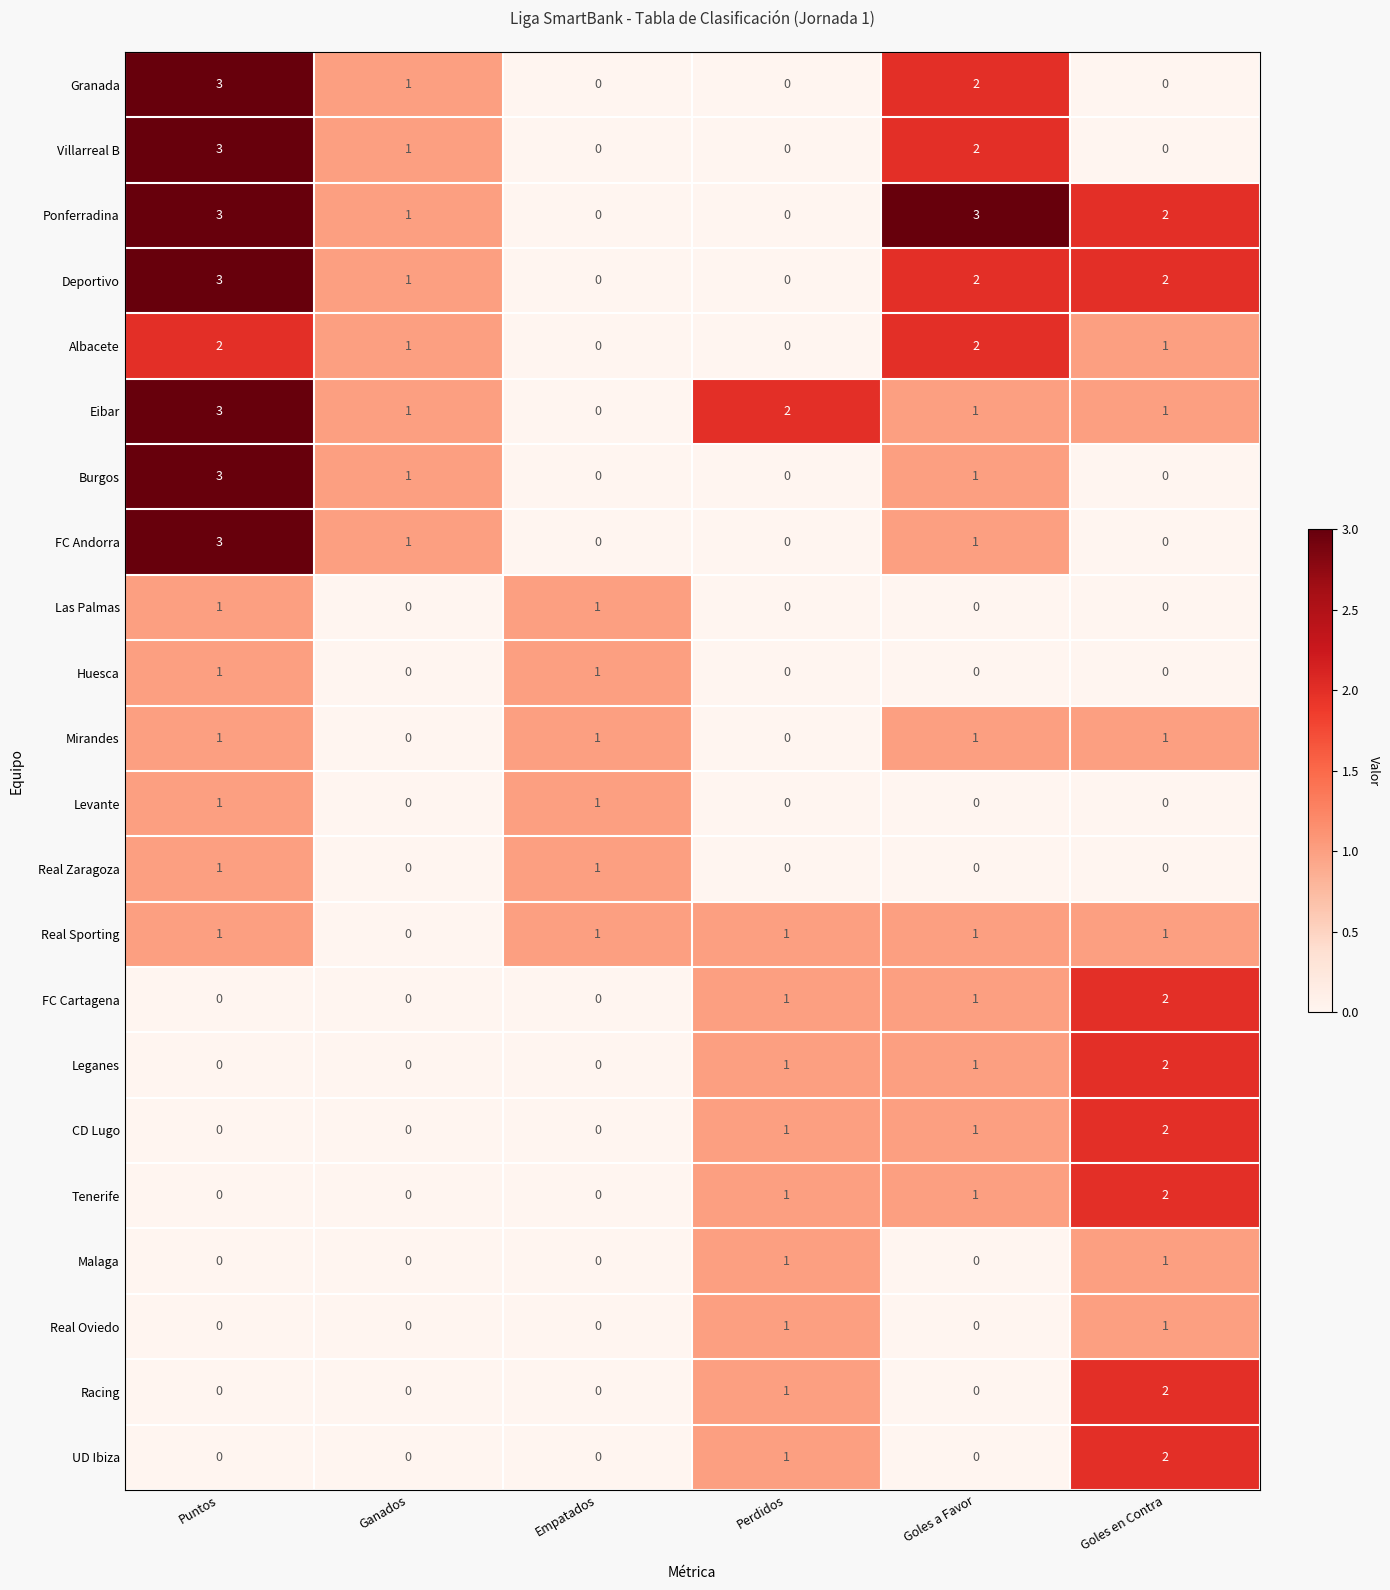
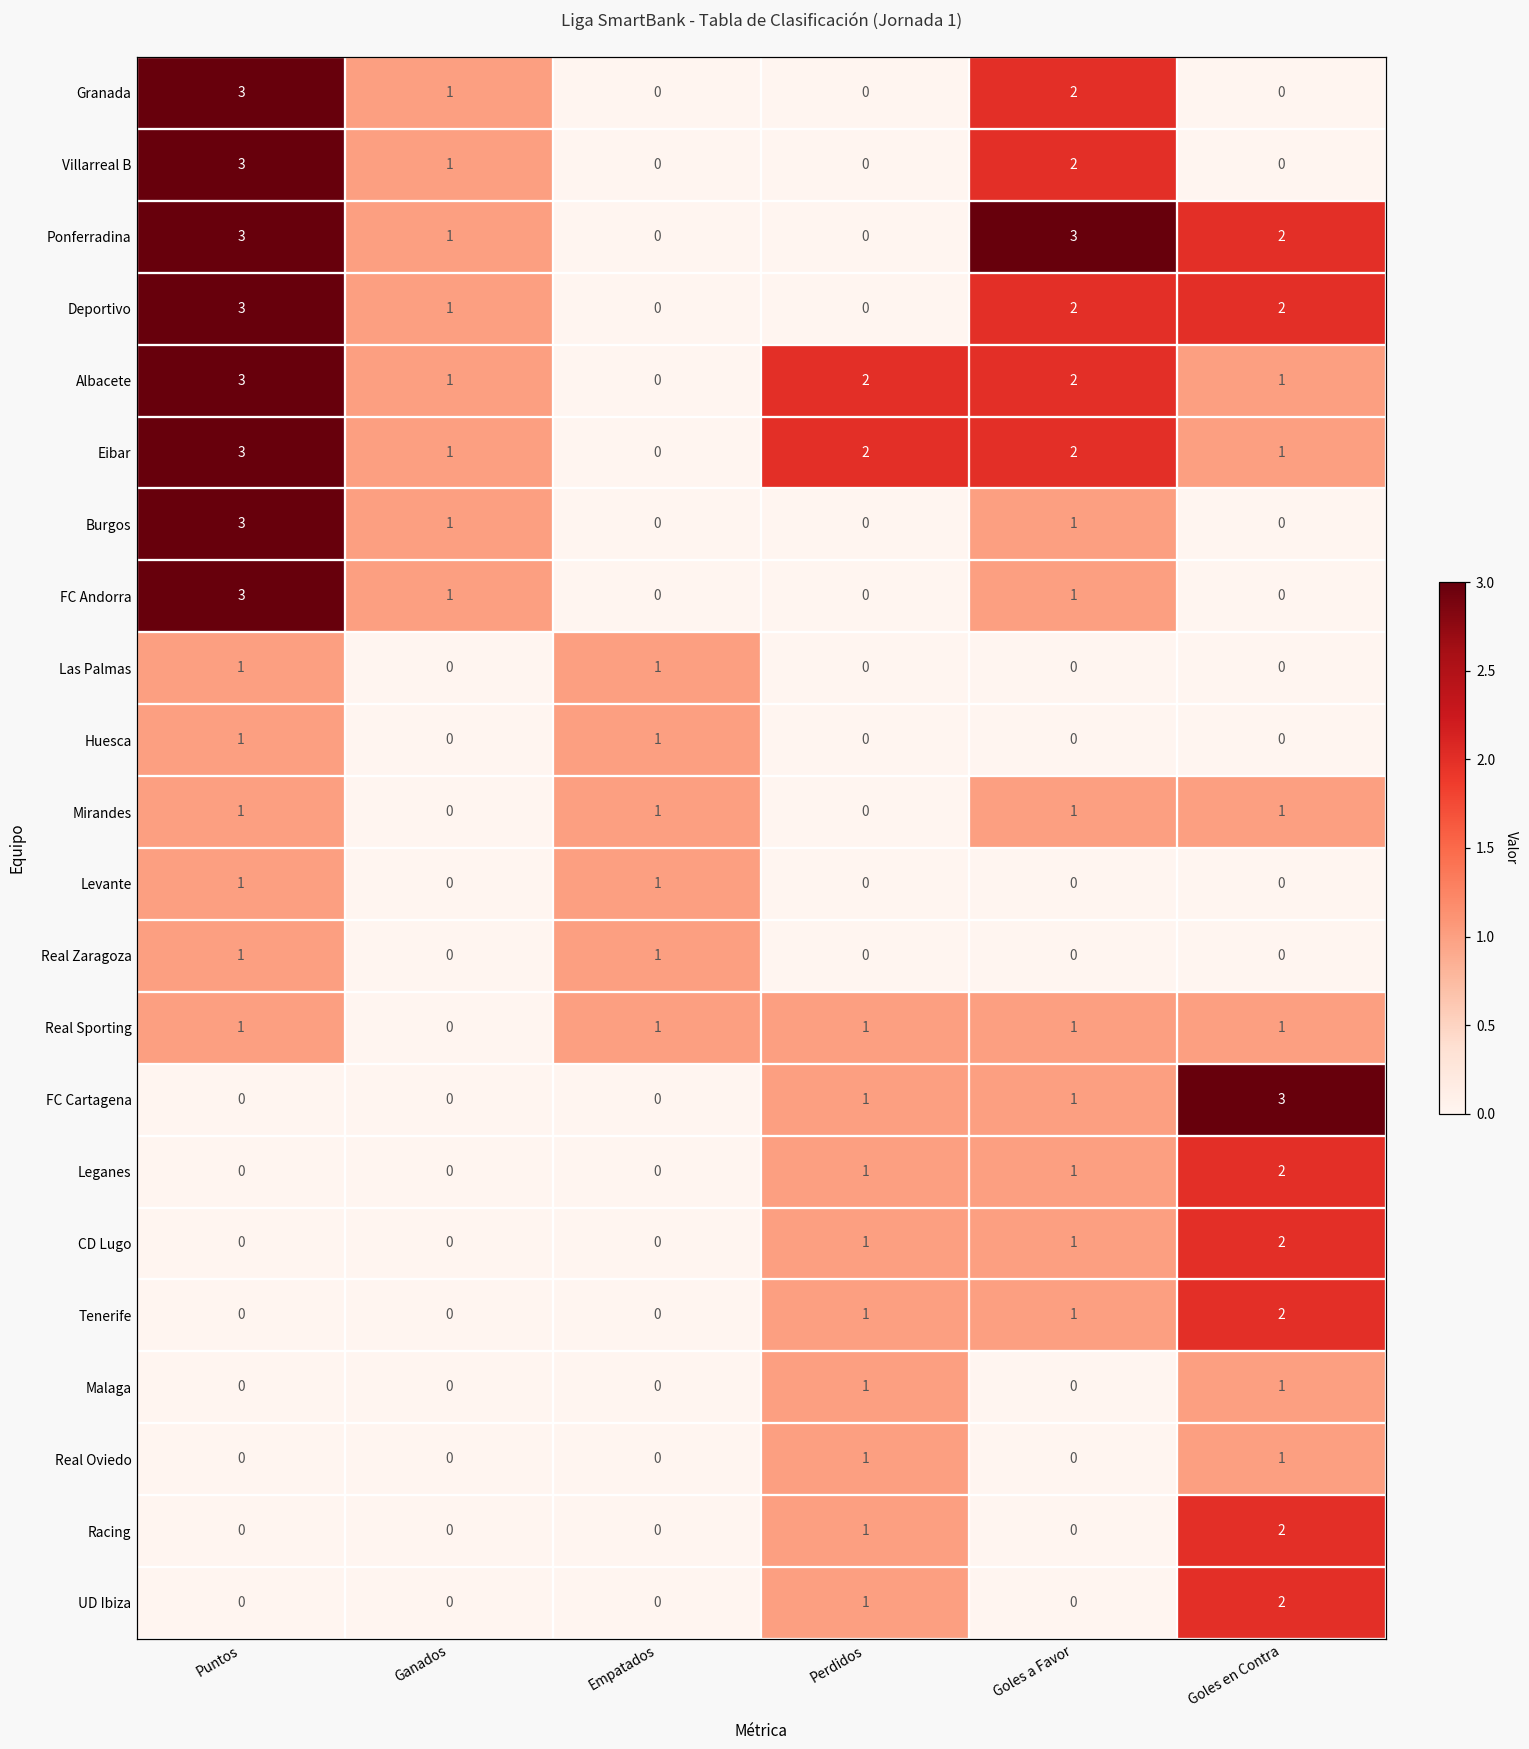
  {
    "Granada": {
      "Puntos": 3,
      "Ganados": 1,
      "Empatados": 0,
      "Perdidos": 0,
      "Goles a Favor": 2,
      "Goles en Contra": 0
    },
    "Villarreal B": {
      "Puntos": 3,
      "Ganados": 1,
      "Empatados": 0,
      "Perdidos": 0,
      "Goles a Favor": 2,
      "Goles en Contra": 0
    },
    "Ponferradina": {
      "Puntos": 3,
      "Ganados": 1,
      "Empatados": 0,
      "Perdidos": 0,
      "Goles a Favor": 3,
      "Goles en Contra": 2
    },
    "Deportivo": {
      "Puntos": 3,
      "Ganados": 1,
      "Empatados": 0,
      "Perdidos": 0,
      "Goles a Favor": 2,
      "Goles en Contra": 2
    },
    "Albacete": {
-     "Puntos": 2,
+     "Puntos": 3,
      "Ganados": 1,
      "Empatados": 0,
-     "Perdidos": 0,
+     "Perdidos": 2,
      "Goles a Favor": 2,
      "Goles en Contra": 1
    },
    "Eibar": {
      "Puntos": 3,
      "Ganados": 1,
      "Empatados": 0,
      "Perdidos": 2,
-     "Goles a Favor": 1,
+     "Goles a Favor": 2,
      "Goles en Contra": 1
    },
    "Burgos": {
      "Puntos": 3,
      "Ganados": 1,
      "Empatados": 0,
      "Perdidos": 0,
      "Goles a Favor": 1,
      "Goles en Contra": 0
    },
    "FC Andorra": {
      "Puntos": 3,
      "Ganados": 1,
      "Empatados": 0,
      "Perdidos": 0,
      "Goles a Favor": 1,
      "Goles en Contra": 0
    },
    "Las Palmas": {
      "Puntos": 1,
      "Ganados": 0,
      "Empatados": 1,
      "Perdidos": 0,
      "Goles a Favor": 0,
      "Goles en Contra": 0
    },
    "Huesca": {
      "Puntos": 1,
      "Ganados": 0,
      "Empatados": 1,
      "Perdidos": 0,
      "Goles a Favor": 0,
      "Goles en Contra": 0
    },
    "Mirandes": {
      "Puntos": 1,
      "Ganados": 0,
      "Empatados": 1,
      "Perdidos": 0,
      "Goles a Favor": 1,
      "Goles en Contra": 1
    },
    "Levante": {
      "Puntos": 1,
      "Ganados": 0,
      "Empatados": 1,
      "Perdidos": 0,
      "Goles a Favor": 0,
      "Goles en Contra": 0
    },
    "Real Zaragoza": {
      "Puntos": 1,
      "Ganados": 0,
      "Empatados": 1,
      "Perdidos": 0,
      "Goles a Favor": 0,
      "Goles en Contra": 0
    },
    "Real Sporting": {
      "Puntos": 1,
      "Ganados": 0,
      "Empatados": 1,
      "Perdidos": 1,
      "Goles a Favor": 1,
      "Goles en Contra": 1
    },
    "FC Cartagena": {
      "Puntos": 0,
      "Ganados": 0,
      "Empatados": 0,
      "Perdidos": 1,
      "Goles a Favor": 1,
-     "Goles en Contra": 2
+     "Goles en Contra": 3
    },
    "Leganes": {
      "Puntos": 0,
      "Ganados": 0,
      "Empatados": 0,
      "Perdidos": 1,
      "Goles a Favor": 1,
      "Goles en Contra": 2
    },
    "CD Lugo": {
      "Puntos": 0,
      "Ganados": 0,
      "Empatados": 0,
      "Perdidos": 1,
      "Goles a Favor": 1,
      "Goles en Contra": 2
    },
    "Tenerife": {
      "Puntos": 0,
      "Ganados": 0,
      "Empatados": 0,
      "Perdidos": 1,
      "Goles a Favor": 1,
      "Goles en Contra": 2
    },
    "Malaga": {
      "Puntos": 0,
      "Ganados": 0,
      "Empatados": 0,
      "Perdidos": 1,
      "Goles a Favor": 0,
      "Goles en Contra": 1
    },
    "Real Oviedo": {
      "Puntos": 0,
      "Ganados": 0,
      "Empatados": 0,
      "Perdidos": 1,
      "Goles a Favor": 0,
      "Goles en Contra": 1
    },
    "Racing": {
      "Puntos": 0,
      "Ganados": 0,
      "Empatados": 0,
      "Perdidos": 1,
      "Goles a Favor": 0,
      "Goles en Contra": 2
    },
    "UD Ibiza": {
      "Puntos": 0,
      "Ganados": 0,
      "Empatados": 0,
      "Perdidos": 1,
      "Goles a Favor": 0,
      "Goles en Contra": 2
    }
  }
